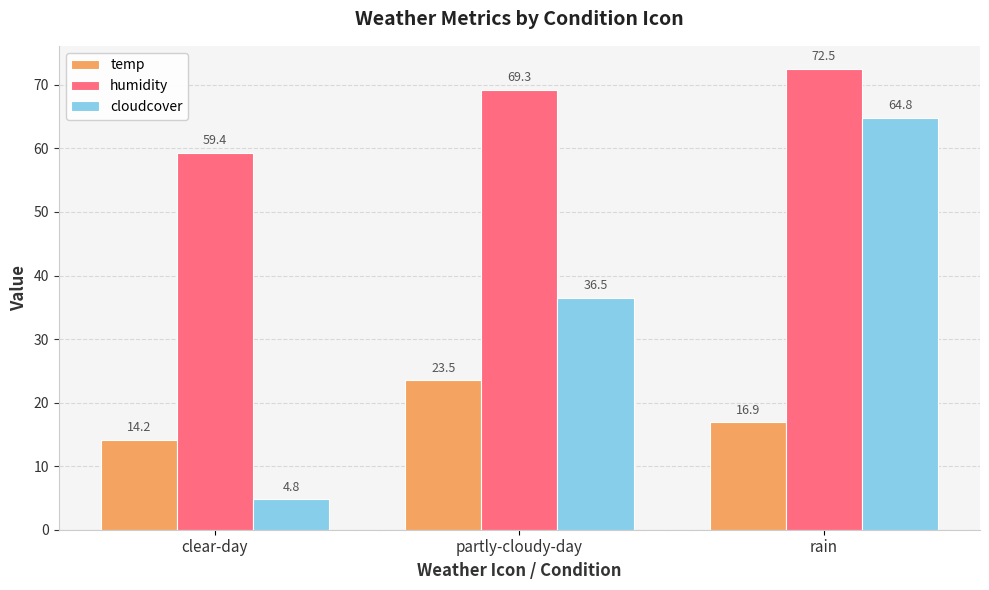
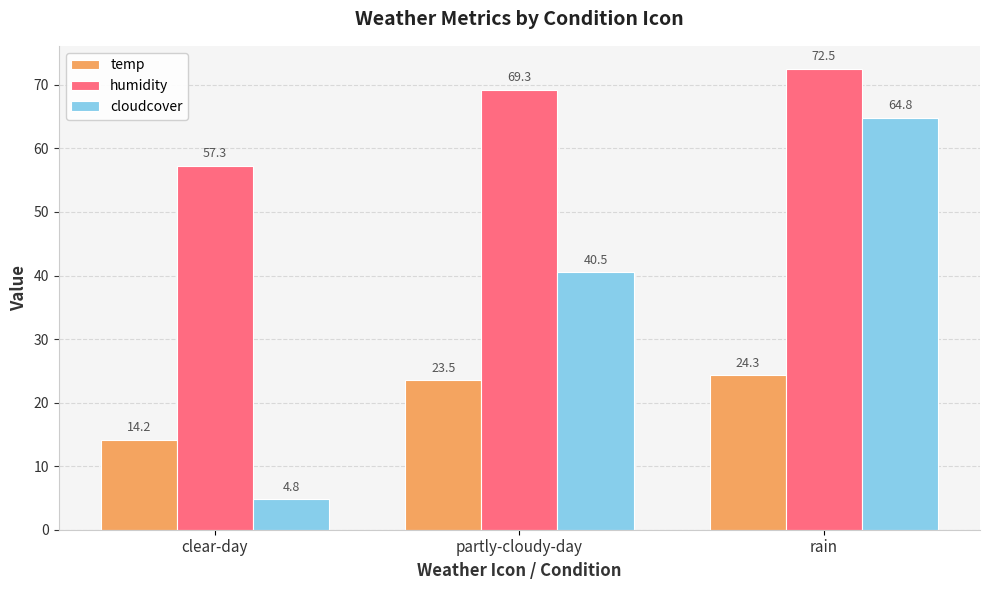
  {
    "temp": {
      "clear-day": 14.2,
      "partly-cloudy-day": 23.5,
-     "rain": 16.9
+     "rain": 24.3
    },
    "humidity": {
-     "clear-day": 59.4,
+     "clear-day": 57.3,
      "partly-cloudy-day": 69.3,
      "rain": 72.5
    },
    "cloudcover": {
      "clear-day": 4.8,
-     "partly-cloudy-day": 36.5,
+     "partly-cloudy-day": 40.5,
      "rain": 64.8
    }
  }
